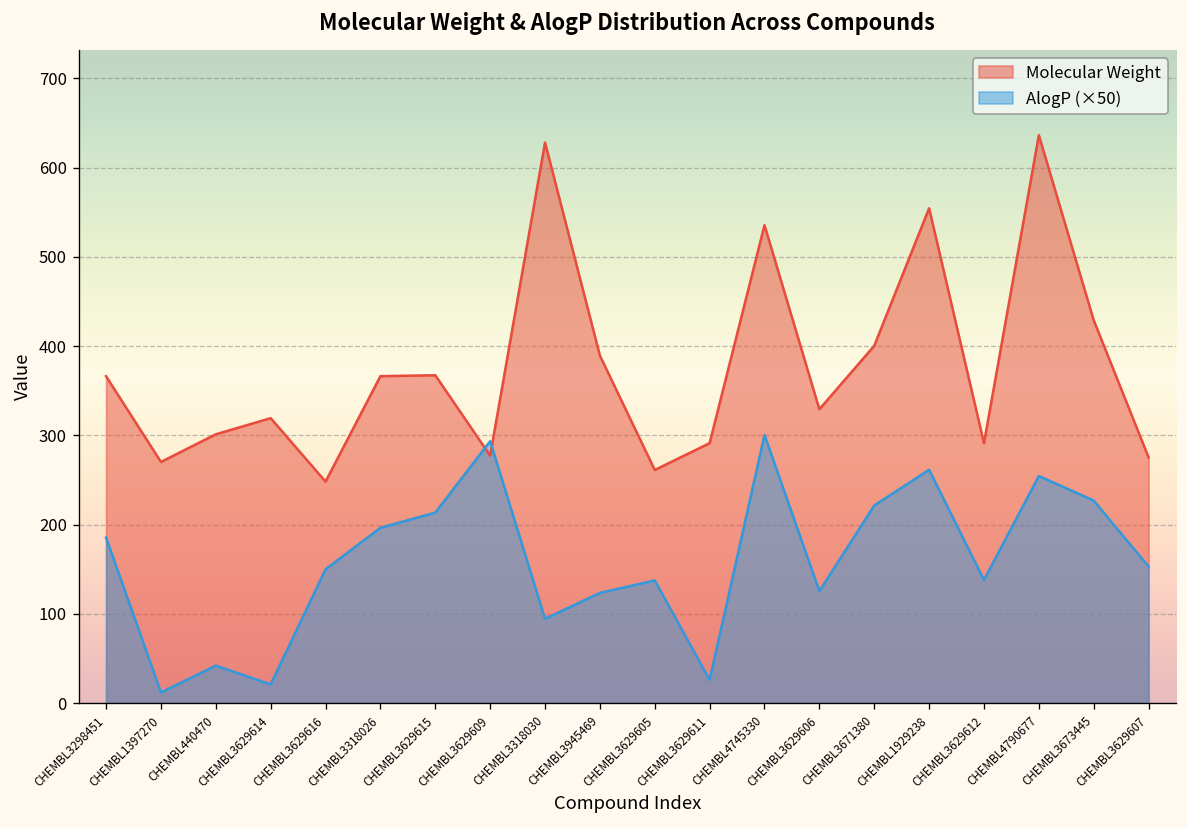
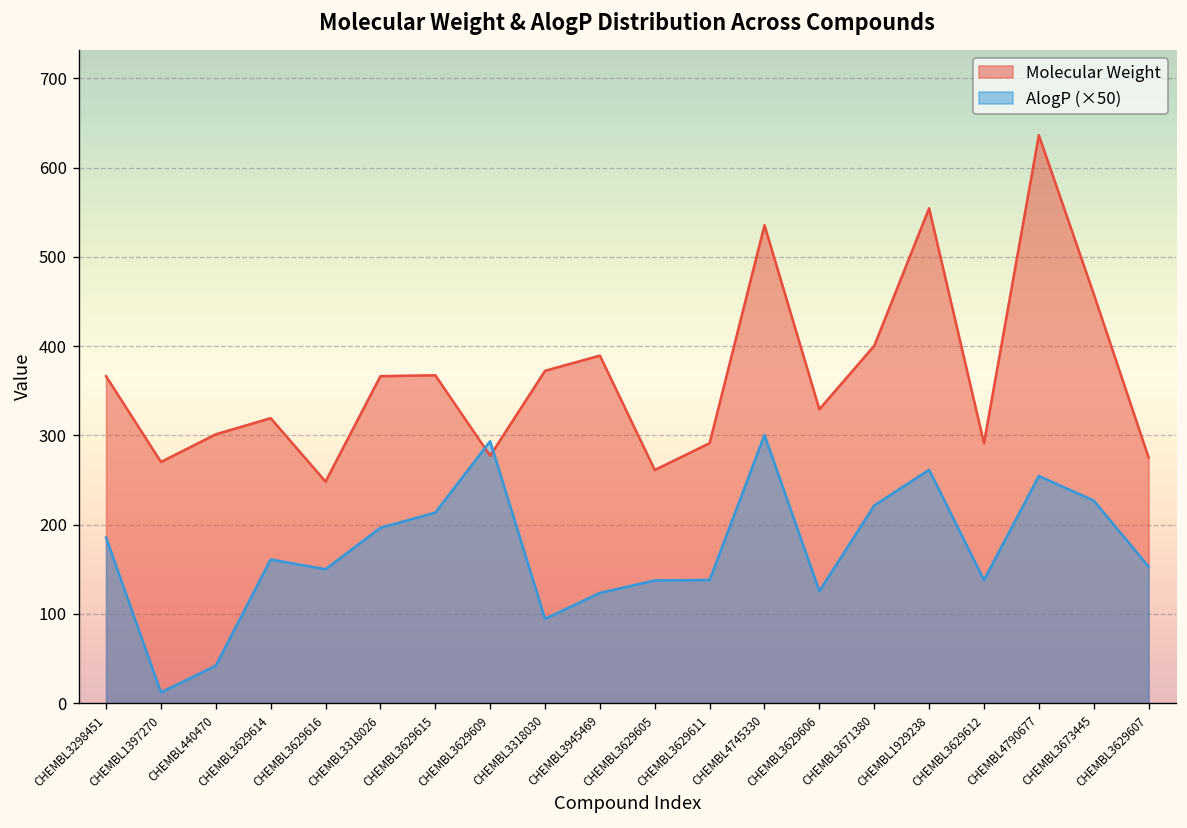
  {
    "Molecular Weight": {
      "CHEMBL3298451": 370,
      "CHEMBL1397270": 270,
      "CHEMBL440470": 300,
      "CHEMBL3629614": 320,
      "CHEMBL3629616": 250,
      "CHEMBL3318026": 370,
      "CHEMBL3629615": 370,
      "CHEMBL3629609": 280,
-     "CHEMBL3318030": 630,
+     "CHEMBL3318030": 370,
      "CHEMBL3945469": 390,
      "CHEMBL3629605": 260,
      "CHEMBL3629611": 290,
      "CHEMBL4745330": 540,
      "CHEMBL3629606": 330,
      "CHEMBL3671380": 400,
      "CHEMBL1929238": 550,
      "CHEMBL3629612": 290,
      "CHEMBL4790677": 640,
-     "CHEMBL3673445": 430,
+     "CHEMBL3673445": 460,
      "CHEMBL3629607": 280
    },
    "AlogP (×50)": {
      "CHEMBL3298451": 190,
      "CHEMBL1397270": 10,
      "CHEMBL440470": 40,
-     "CHEMBL3629614": 20,
+     "CHEMBL3629614": 160,
      "CHEMBL3629616": 150,
      "CHEMBL3318026": 200,
      "CHEMBL3629615": 210,
      "CHEMBL3629609": 290,
      "CHEMBL3318030": 90,
      "CHEMBL3945469": 120,
      "CHEMBL3629605": 140,
-     "CHEMBL3629611": 30,
+     "CHEMBL3629611": 140,
      "CHEMBL4745330": 300,
      "CHEMBL3629606": 130,
      "CHEMBL3671380": 220,
      "CHEMBL1929238": 260,
      "CHEMBL3629612": 140,
      "CHEMBL4790677": 250,
      "CHEMBL3673445": 230,
      "CHEMBL3629607": 150
    }
  }
